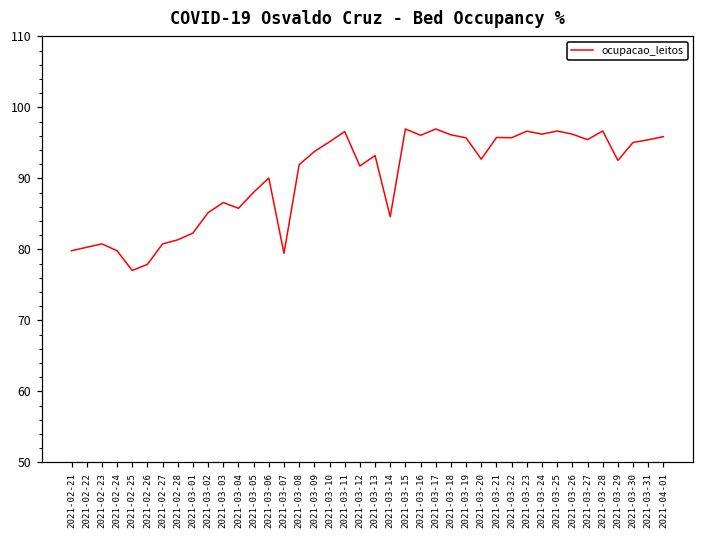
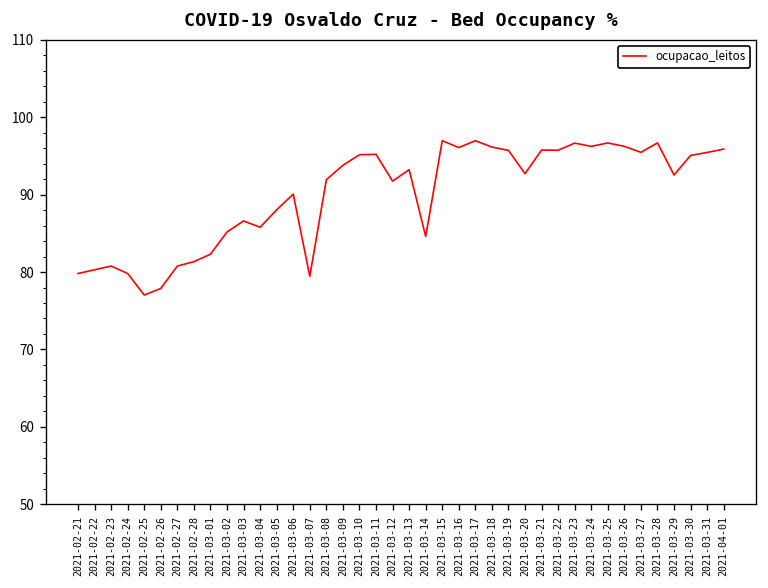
  {
    "2021-02-21": 80,
    "2021-02-22": 80,
    "2021-02-23": 81,
    "2021-02-24": 80,
    "2021-02-25": 77,
    "2021-02-26": 78,
    "2021-02-27": 81,
    "2021-02-28": 81,
    "2021-03-01": 82,
    "2021-03-02": 85,
    "2021-03-03": 87,
    "2021-03-04": 86,
    "2021-03-05": 88,
    "2021-03-06": 90,
    "2021-03-07": 79,
    "2021-03-08": 92,
    "2021-03-09": 94,
    "2021-03-10": 95,
-   "2021-03-11": 97,
+   "2021-03-11": 95,
    "2021-03-12": 92,
    "2021-03-13": 93,
    "2021-03-14": 85,
    "2021-03-15": 97,
    "2021-03-16": 96,
    "2021-03-17": 97,
    "2021-03-18": 96,
    "2021-03-19": 96,
    "2021-03-20": 93,
    "2021-03-21": 96,
    "2021-03-22": 96,
    "2021-03-23": 97,
    "2021-03-24": 96,
    "2021-03-25": 97,
    "2021-03-26": 96,
    "2021-03-27": 95,
    "2021-03-28": 97,
    "2021-03-29": 93,
    "2021-03-30": 95,
    "2021-03-31": 95,
    "2021-04-01": 96
  }
